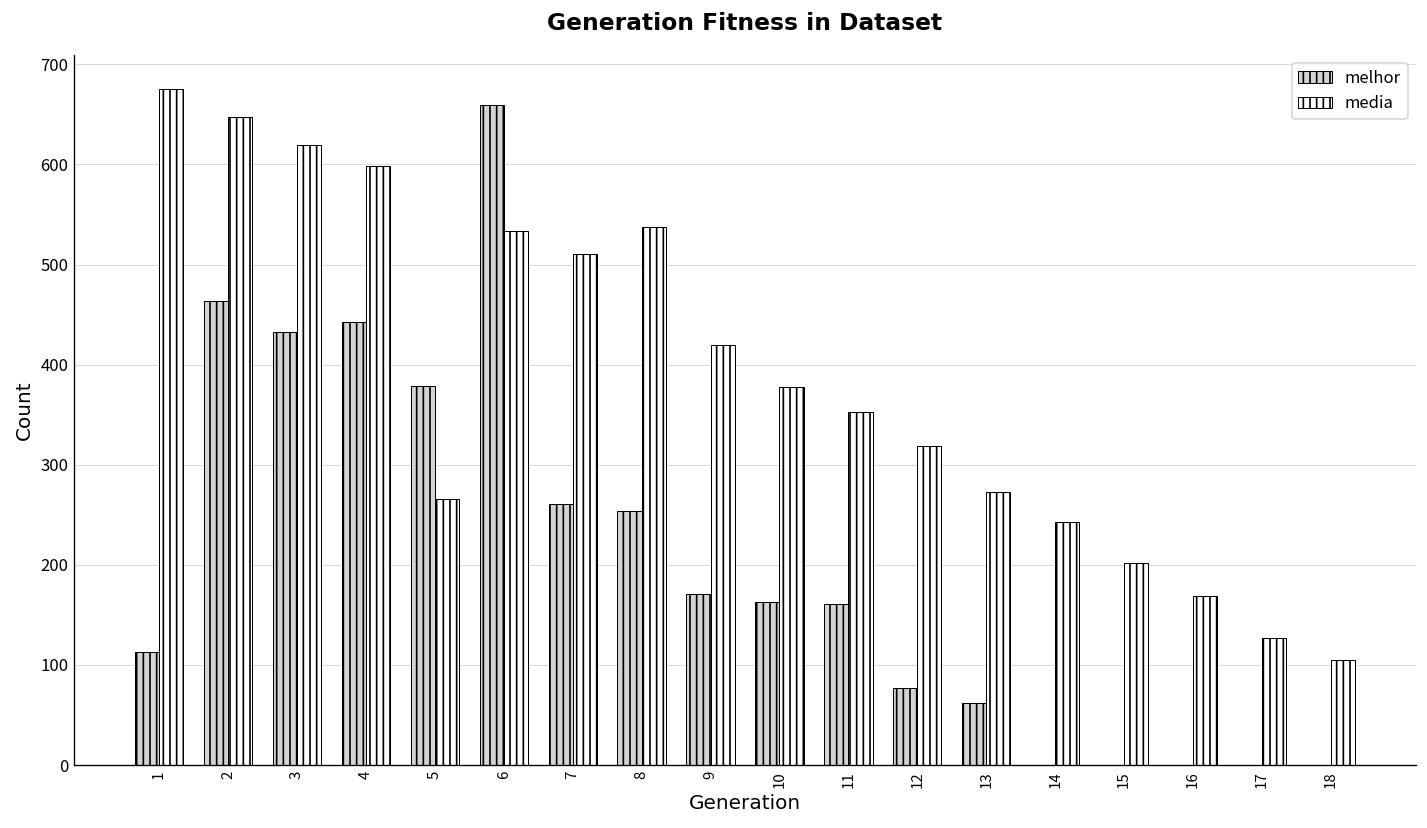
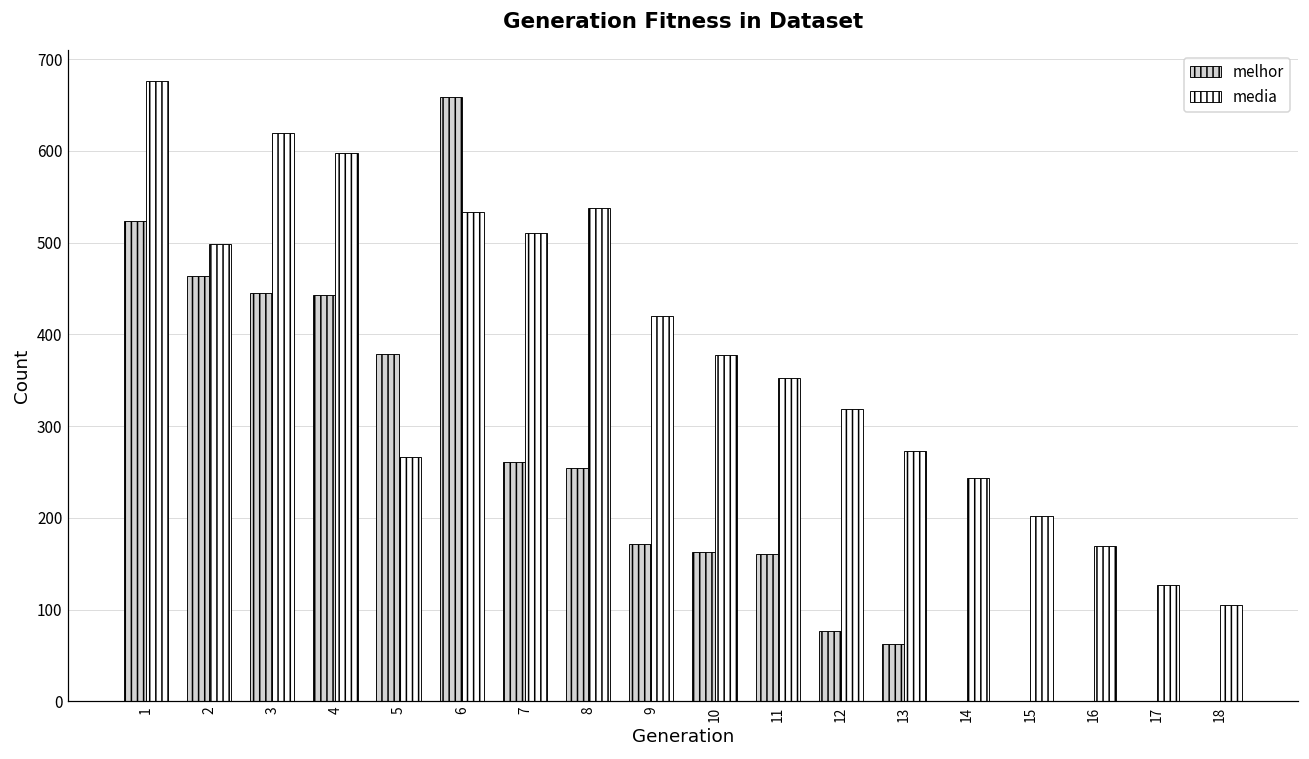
  {
    "melhor": {
-     "1": 110,
+     "1": 520,
      "2": 460,
-     "3": 430,
+     "3": 450,
      "4": 440,
      "5": 380,
      "6": 660,
      "7": 260,
      "8": 250,
      "9": 170,
      "10": 160,
      "11": 160,
      "12": 80,
      "13": 60,
      "14": 0,
      "15": 0,
      "16": 0,
      "17": 0,
      "18": 0
    },
    "media": {
      "1": 680,
-     "2": 650,
+     "2": 500,
      "3": 620,
      "4": 600,
      "5": 270,
      "6": 530,
      "7": 510,
      "8": 540,
      "9": 420,
      "10": 380,
      "11": 350,
      "12": 320,
      "13": 270,
      "14": 240,
      "15": 200,
      "16": 170,
      "17": 130,
      "18": 100
    }
  }
